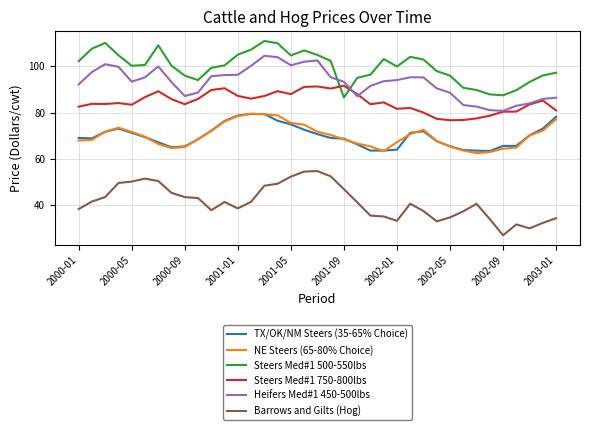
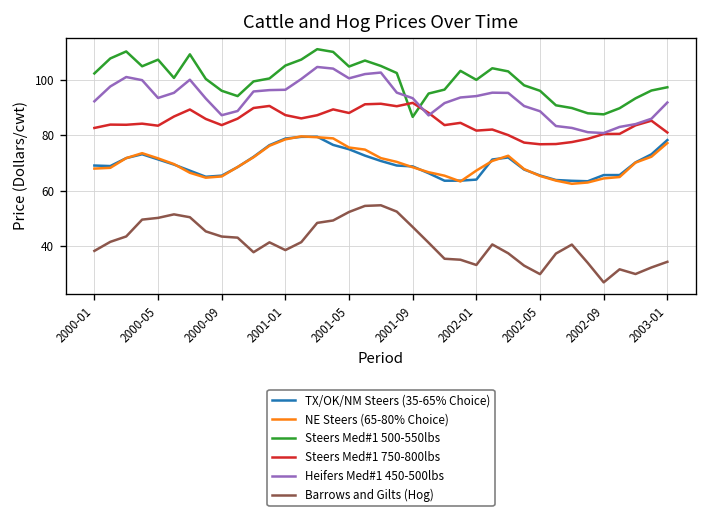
  {
    "TX/OK/NM Steers (35-65% Choice)": {
      "2000-01": 69,
      "2002-01": 64,
      "2002-09": 66
    },
    "NE Steers (65-80% Choice)": {
      "2000-01": 68,
      "2002-01": 67,
      "2002-09": 64
    },
    "Steers Med#1 500-550lbs": {
      "2000-01": 102,
-     "2000-05": 100,
+     "2000-05": 107,
      "2000-09": 96,
      "2001-01": 105,
      "2001-05": 105,
      "2001-09": 87,
      "2002-01": 100,
      "2002-05": 96,
      "2002-09": 88,
      "2003-01": 97
    },
    "Steers Med#1 750-800lbs": {
      "2000-01": 83,
      "2000-05": 83,
      "2000-09": 84,
      "2001-01": 87,
      "2001-05": 88,
      "2001-09": 92,
      "2002-01": 82,
      "2002-05": 77,
      "2003-01": 81
    },
    "Heifers Med#1 450-500lbs": {
      "2000-01": 92,
      "2000-05": 93,
      "2000-09": 87,
      "2001-01": 96,
      "2001-05": 100,
      "2001-09": 93,
      "2002-01": 94,
      "2002-05": 89,
-     "2003-01": 86
+     "2003-01": 92
    },
    "Barrows and Gilts (Hog)": {
      "2000-01": 38,
      "2000-05": 50,
      "2000-09": 43,
      "2001-01": 39,
      "2001-05": 52,
      "2001-09": 47,
      "2002-01": 33,
-     "2002-05": 35,
+     "2002-05": 30,
      "2002-09": 27,
      "2003-01": 34
    }
  }
